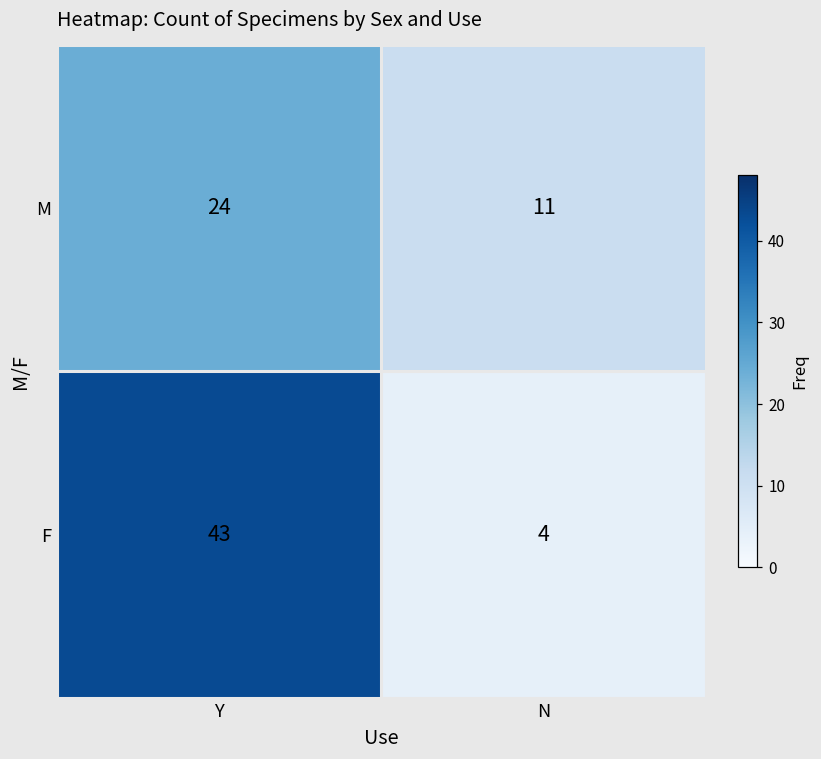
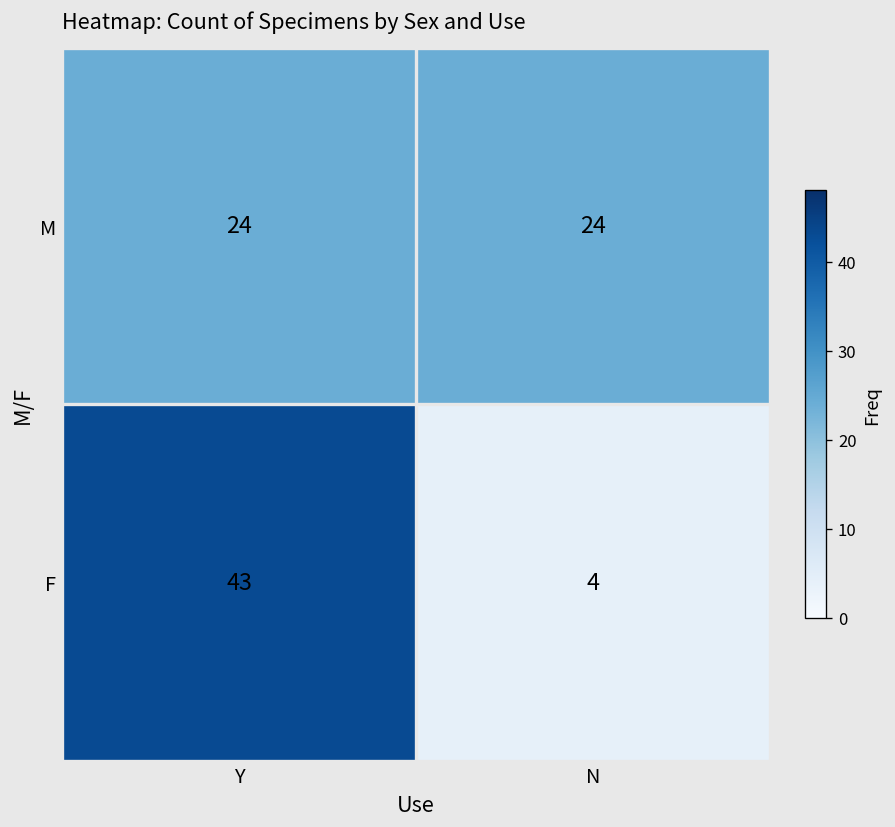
  {
    "M": {
      "Y": 24,
-     "N": 11
+     "N": 24
    },
    "F": {
      "Y": 43,
      "N": 4
    }
  }
